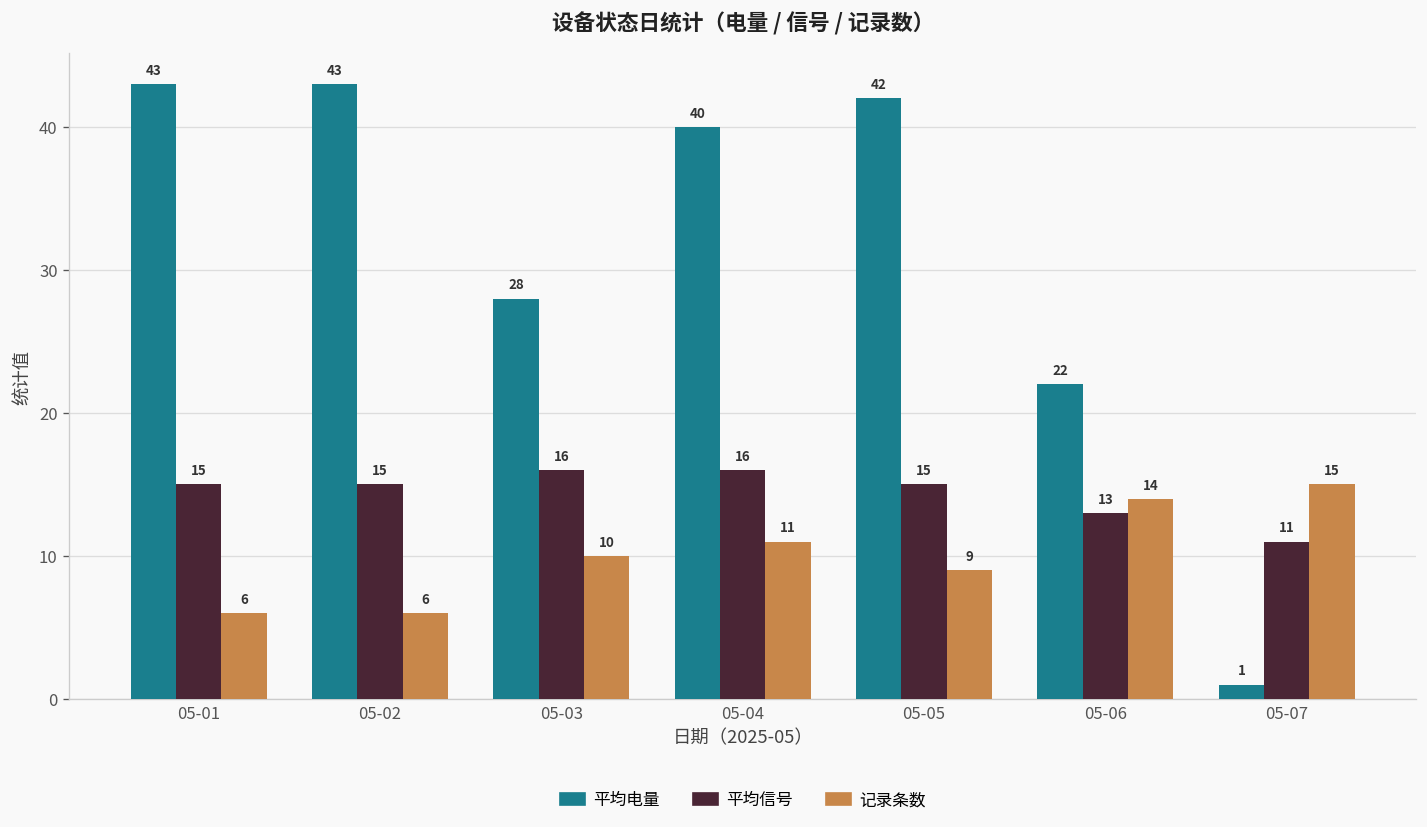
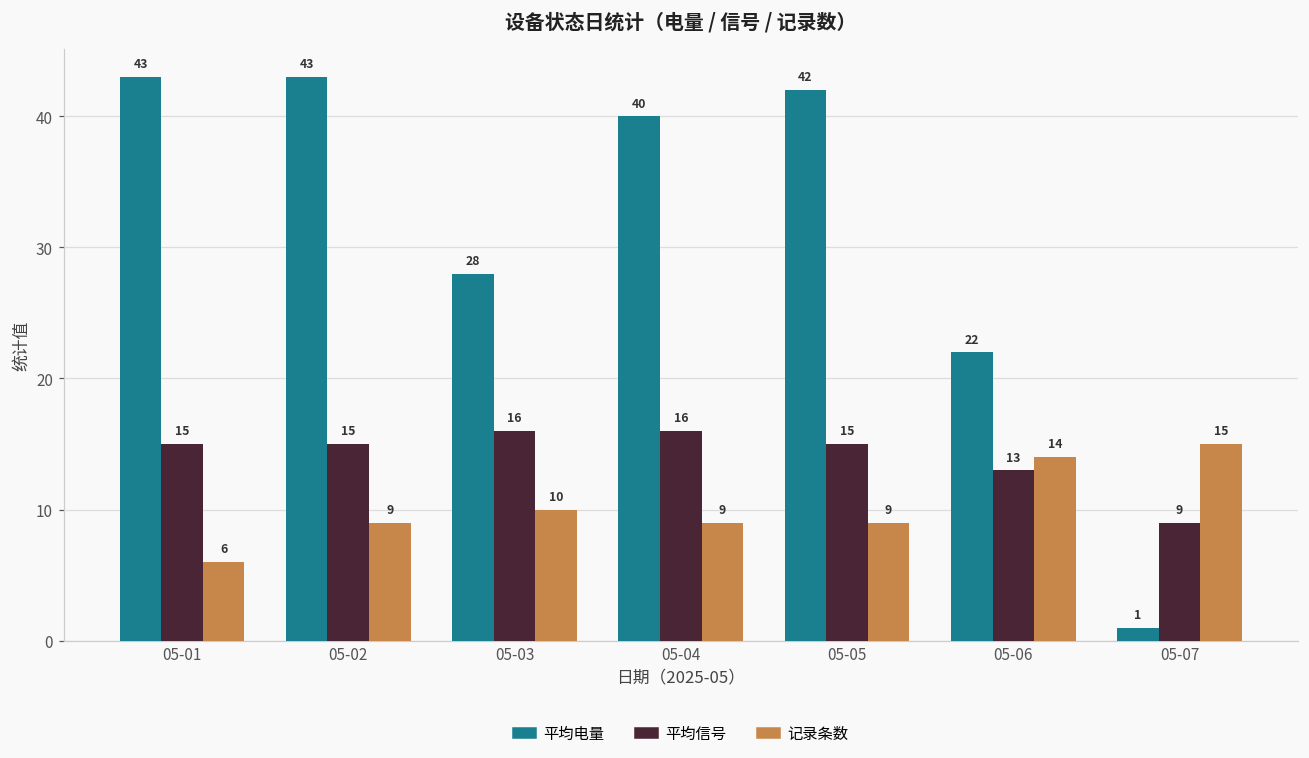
  {
    "平均电量": {
      "05-01": 43,
      "05-02": 43,
      "05-03": 28,
      "05-04": 40,
      "05-05": 42,
      "05-06": 22,
      "05-07": 1
    },
    "平均信号": {
      "05-01": 15,
      "05-02": 15,
      "05-03": 16,
      "05-04": 16,
      "05-05": 15,
      "05-06": 13,
-     "05-07": 11
+     "05-07": 9
    },
    "记录条数": {
      "05-01": 6,
-     "05-02": 6,
+     "05-02": 9,
      "05-03": 10,
-     "05-04": 11,
+     "05-04": 9,
      "05-05": 9,
      "05-06": 14,
      "05-07": 15
    }
  }
